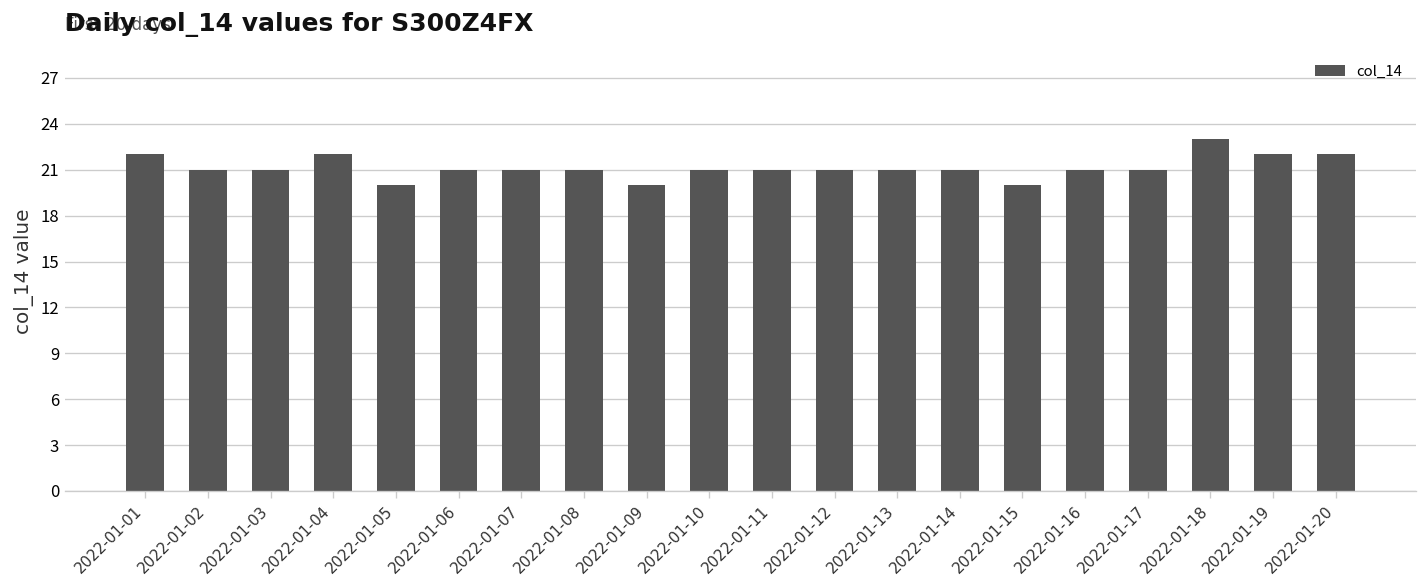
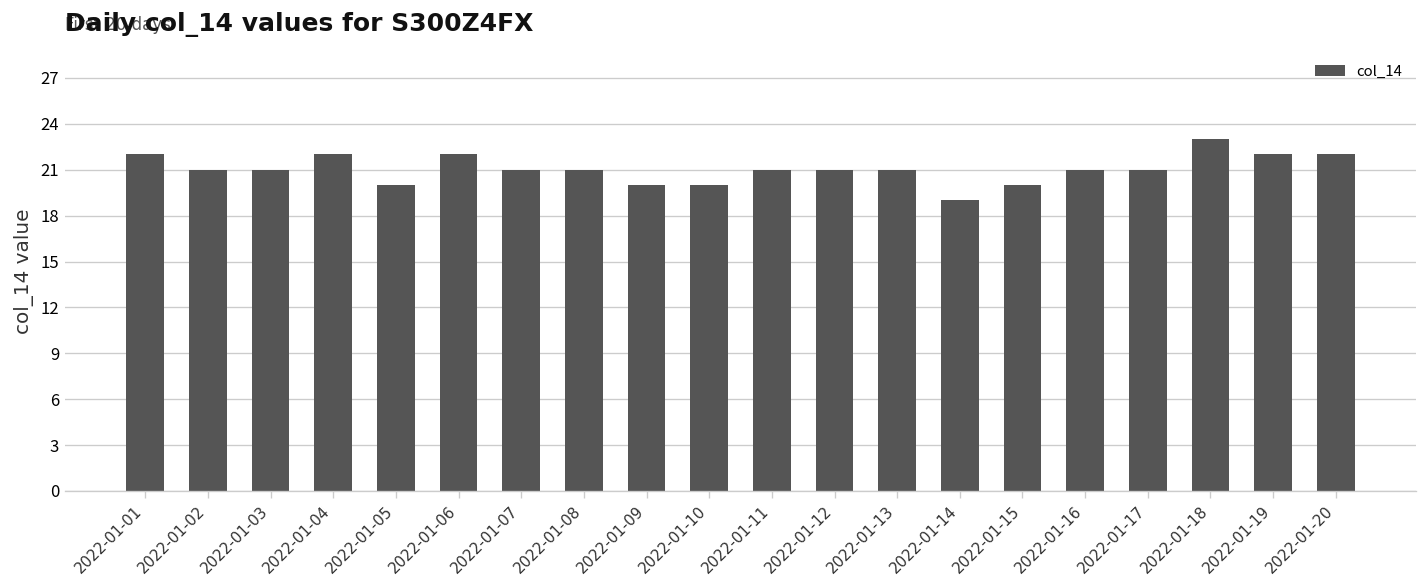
  {
    "2022-01-01": 22,
    "2022-01-02": 21,
    "2022-01-03": 21,
    "2022-01-04": 22,
    "2022-01-05": 20,
-   "2022-01-06": 21,
+   "2022-01-06": 22,
    "2022-01-07": 21,
    "2022-01-08": 21,
    "2022-01-09": 20,
-   "2022-01-10": 21,
+   "2022-01-10": 20,
    "2022-01-11": 21,
    "2022-01-12": 21,
    "2022-01-13": 21,
-   "2022-01-14": 21,
+   "2022-01-14": 19,
    "2022-01-15": 20,
    "2022-01-16": 21,
    "2022-01-17": 21,
    "2022-01-18": 23,
    "2022-01-19": 22,
    "2022-01-20": 22
  }
